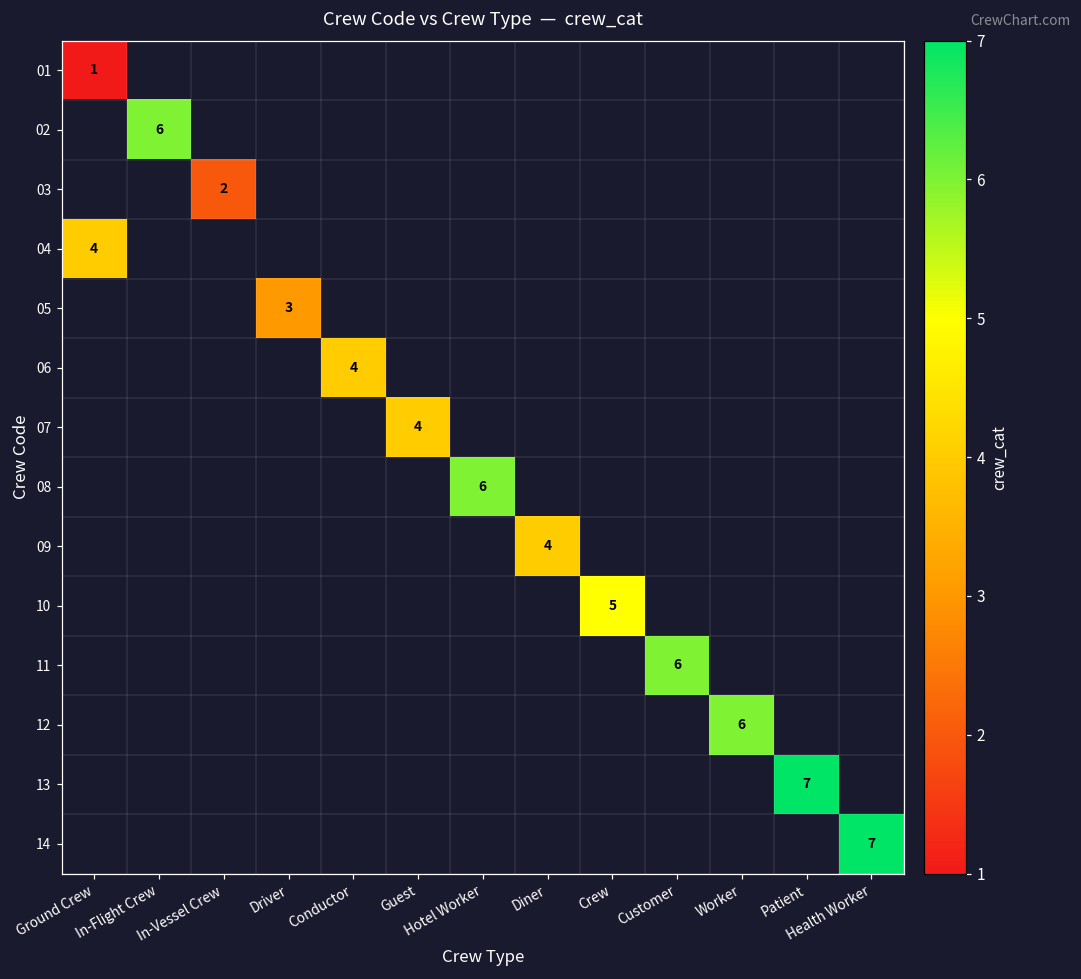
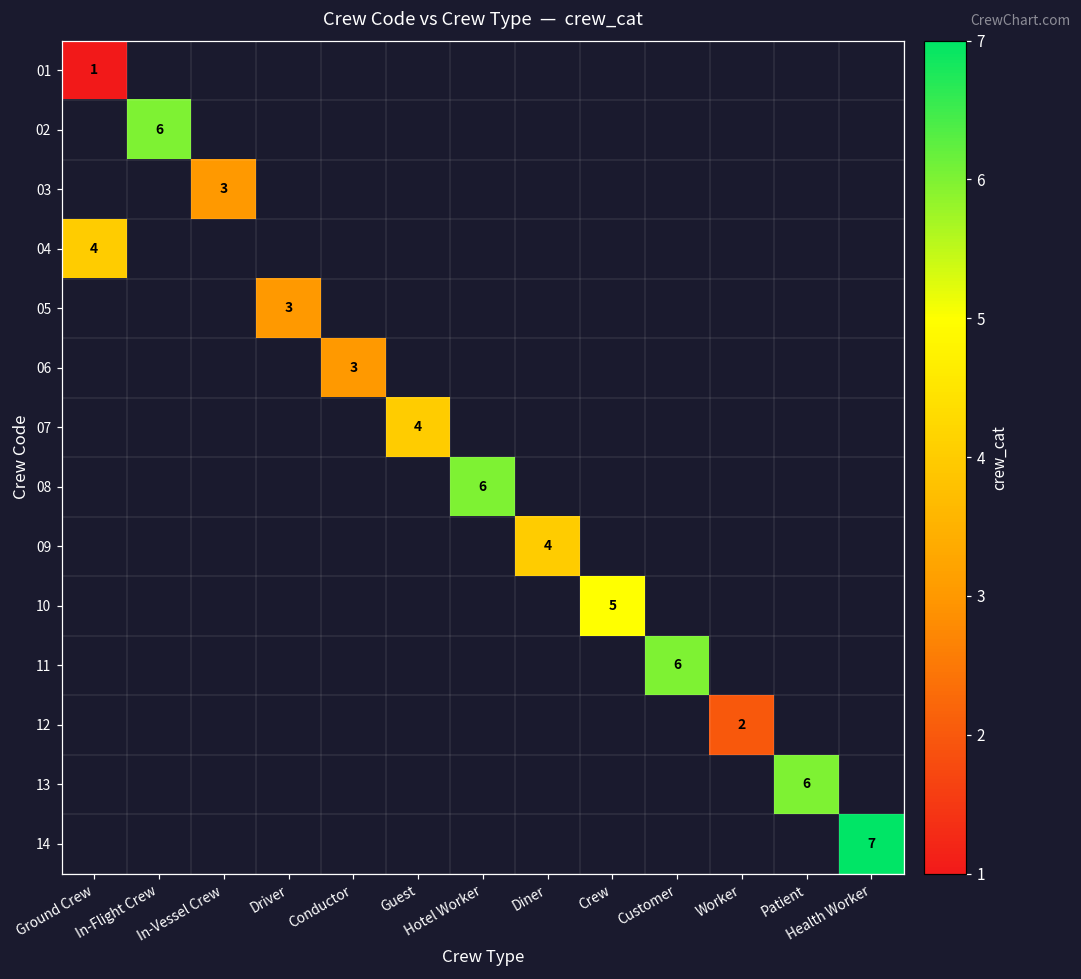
  {
    "01": {
      "Ground Crew": 1
    },
    "02": {
      "In-Flight Crew": 6
    },
    "03": {
-     "In-Vessel Crew": 2
+     "In-Vessel Crew": 3
    },
    "04": {
      "Ground Crew": 4
    },
    "05": {
      "Driver": 3
    },
    "06": {
-     "Conductor": 4
+     "Conductor": 3
    },
    "07": {
      "Guest": 4
    },
    "08": {
      "Hotel Worker": 6
    },
    "09": {
      "Diner": 4
    },
    "10": {
      "Crew": 5
    },
    "11": {
      "Customer": 6
    },
    "12": {
-     "Worker": 6
+     "Worker": 2
    },
    "13": {
-     "Patient": 7
+     "Patient": 6
    },
    "14": {
      "Health Worker": 7
    }
  }
